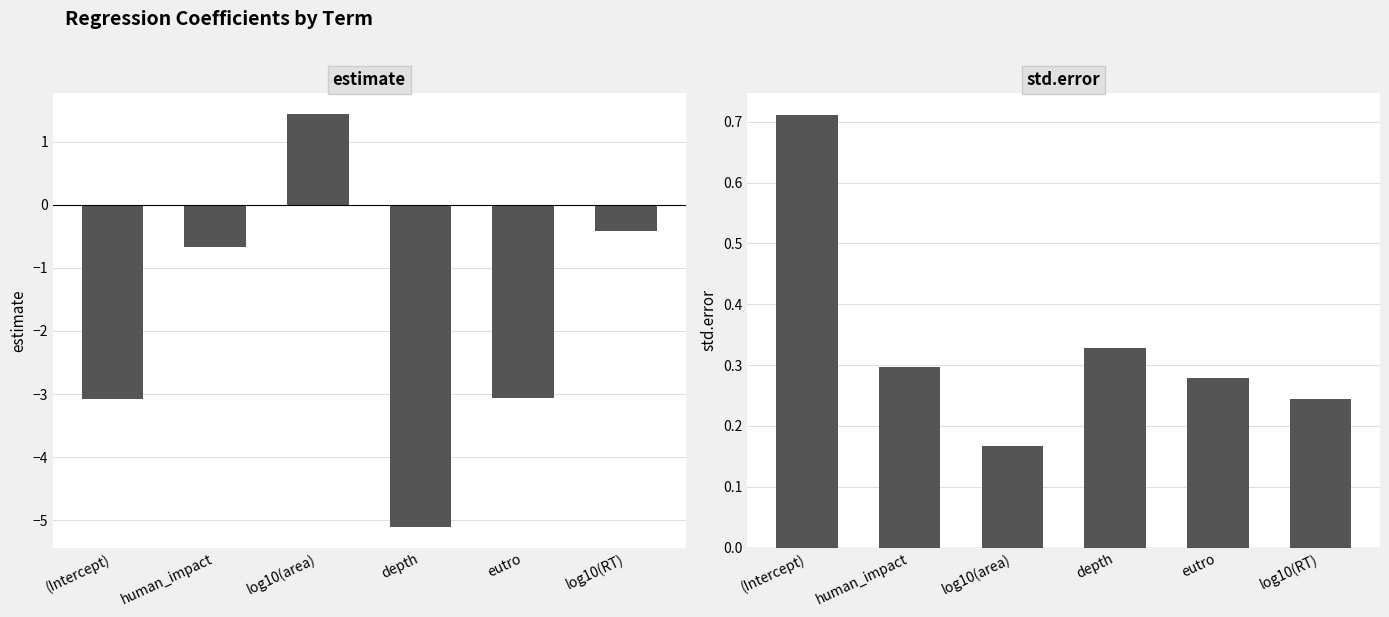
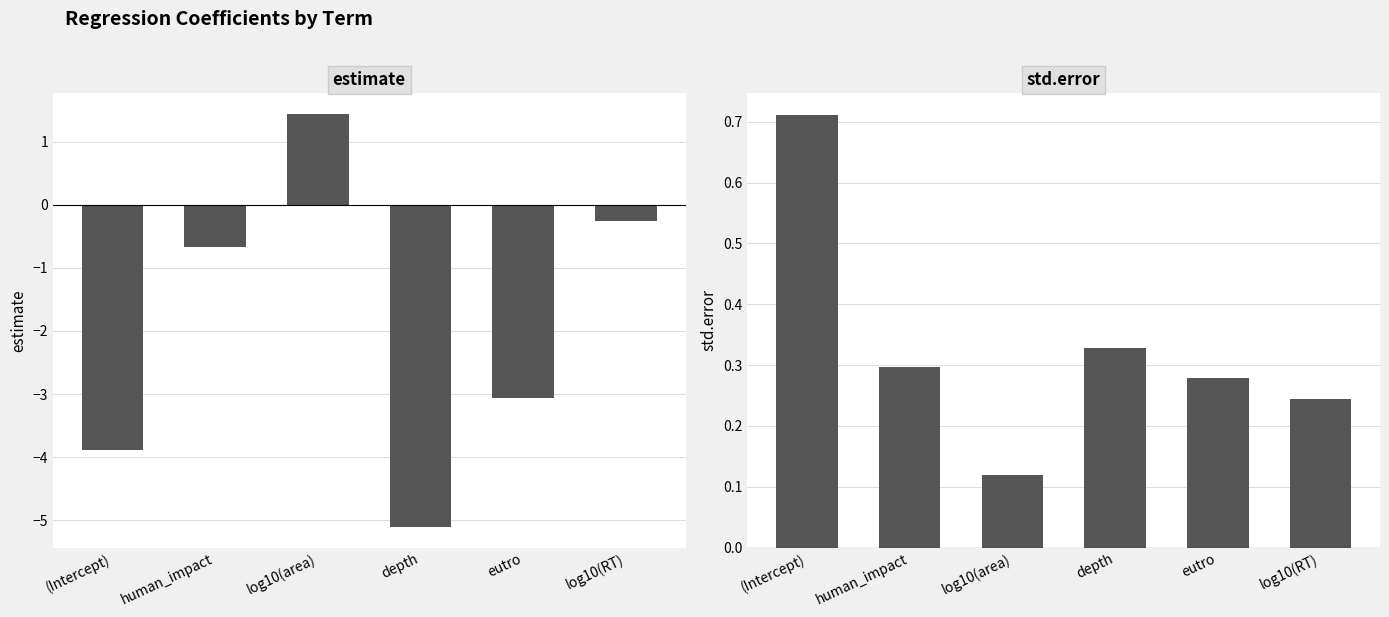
  {
    "estimate": {
-     "(Intercept)": -3.1,
+     "(Intercept)": -3.9,
      "human_impact": -0.7,
      "log10(area)": 1.4,
      "depth": -5.1,
      "eutro": -3.1,
-     "log10(RT)": -0.4
+     "log10(RT)": -0.3
    },
    "std.error": {
      "(Intercept)": 0.71,
      "human_impact": 0.30,
-     "log10(area)": 0.17,
+     "log10(area)": 0.12,
      "depth": 0.33,
      "eutro": 0.28,
      "log10(RT)": 0.24
    }
  }
